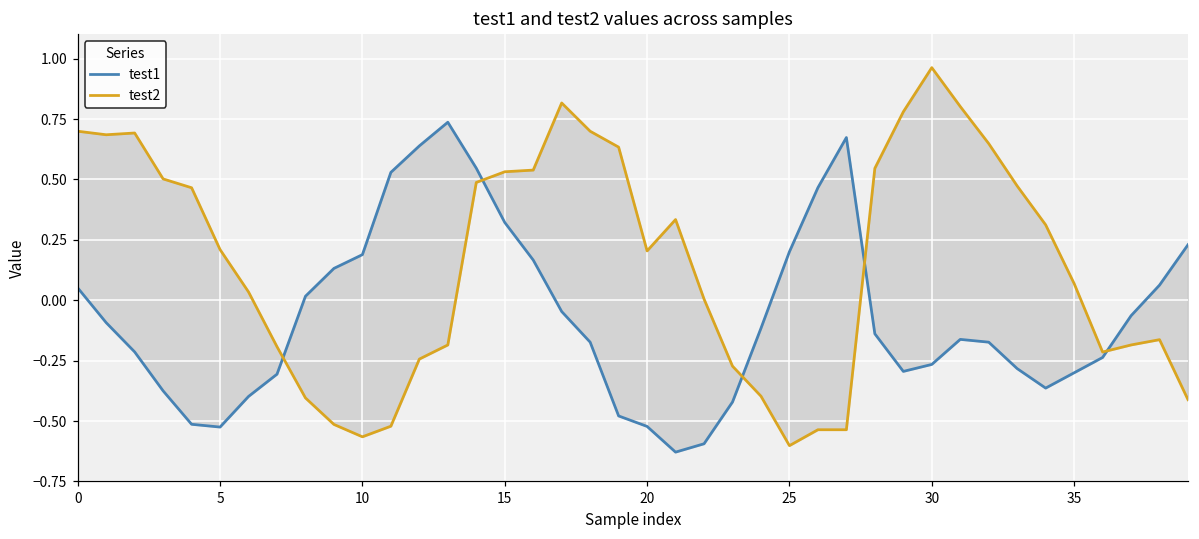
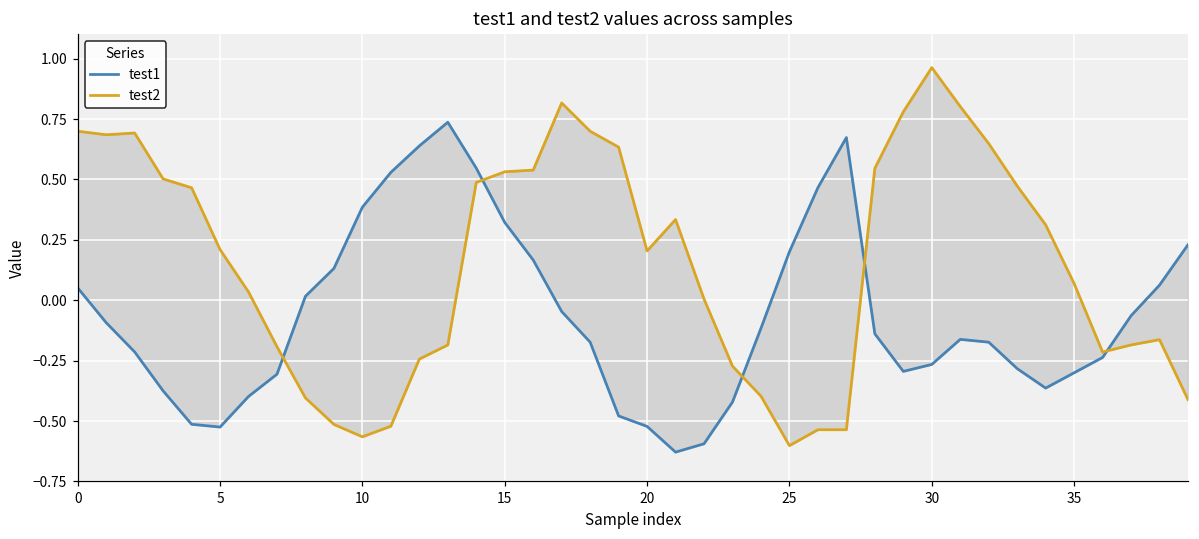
  {
    "test1": {
      "0": 0.05,
      "5": -0.52,
-     "10": 0.19,
+     "10": 0.39,
      "15": 0.32,
      "20": -0.52,
      "30": -0.27,
      "35": -0.30
    },
    "test2": {
      "10": -0.57,
      "25": -0.60
    }
  }
